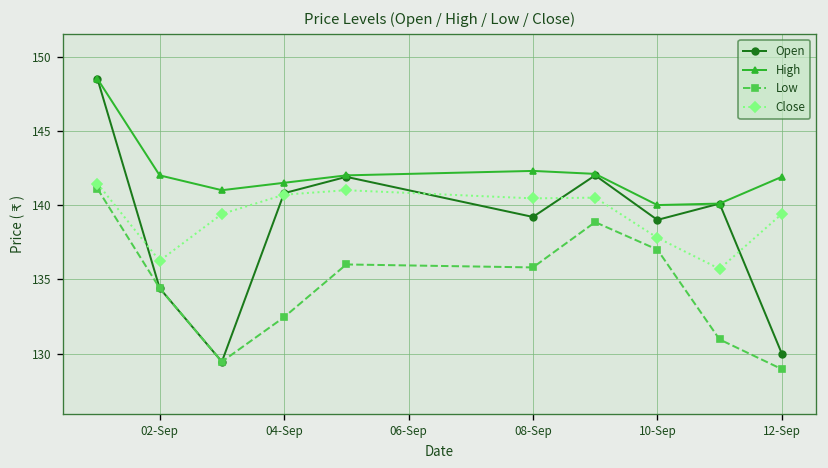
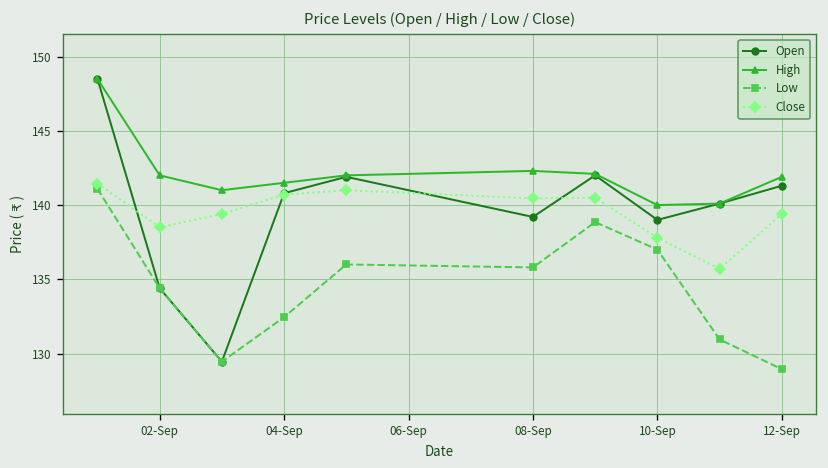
  {
    "Open": {
      "08-Sep": 139.2,
      "10-Sep": 139.0,
-     "12-Sep": 130.0
+     "12-Sep": 141.3
    },
    "Close": {
-     "02-Sep": 136.3,
+     "02-Sep": 138.5,
      "08-Sep": 140.5,
      "10-Sep": 137.8,
      "12-Sep": 139.4
    }
  }
